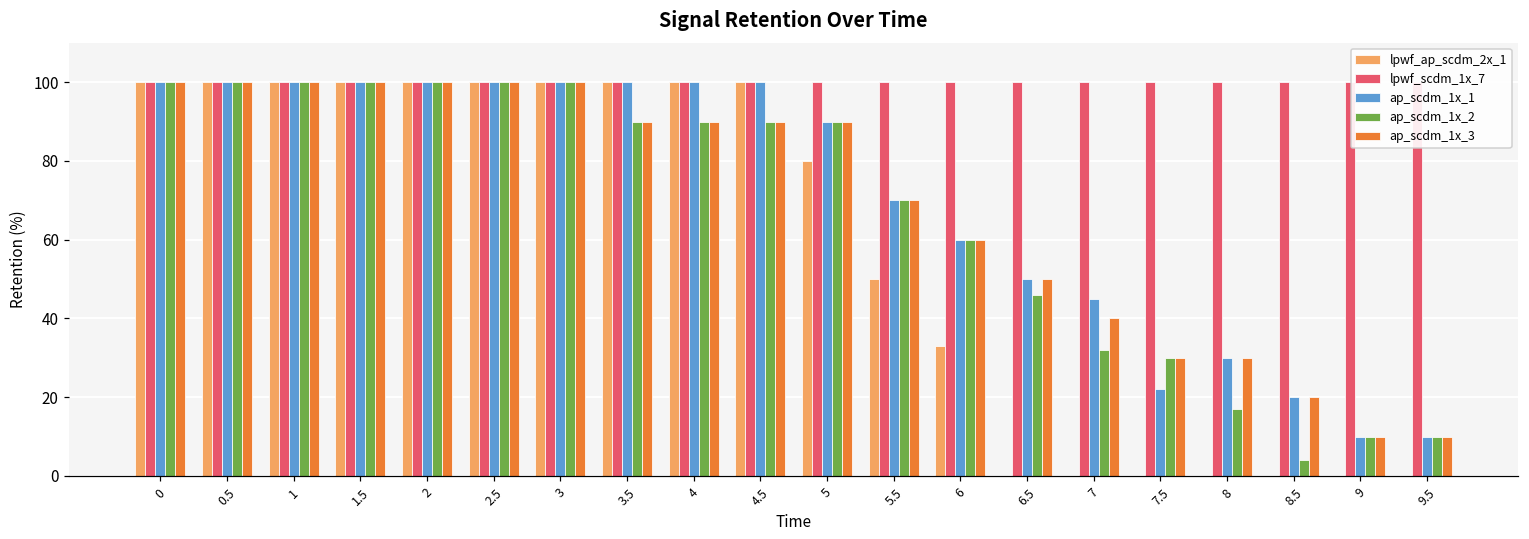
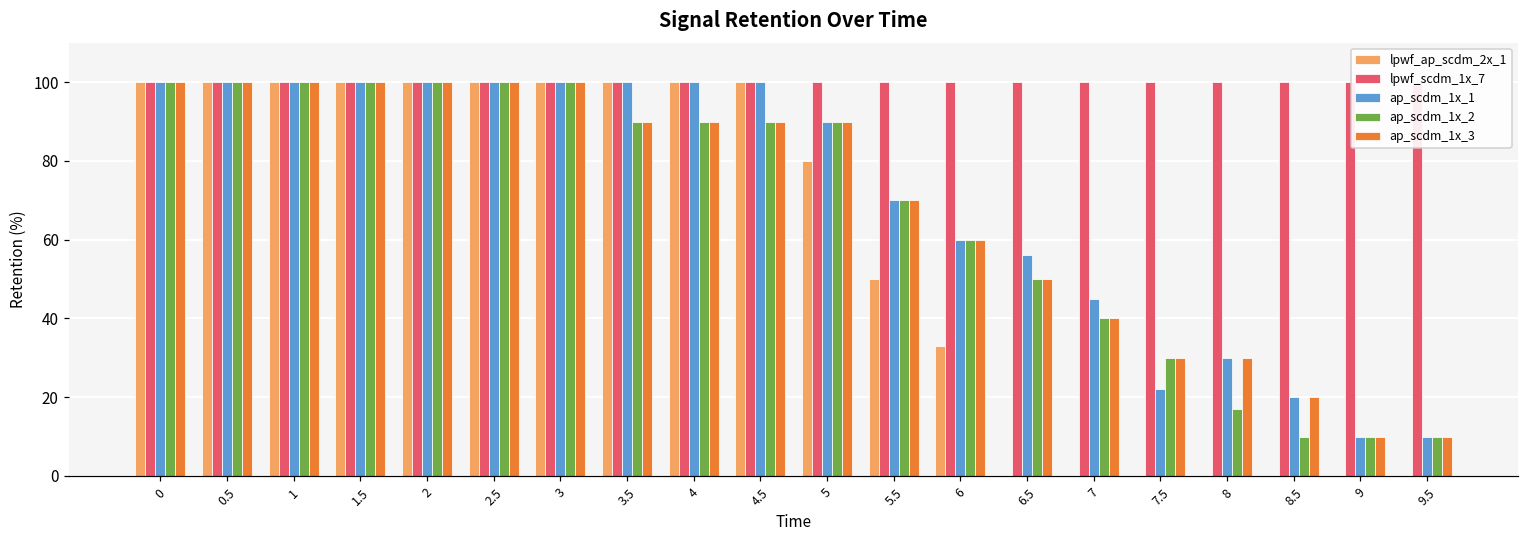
  {
    "lpwf_ap_scdm_2x_1": {
      "0": 100,
      "0.5": 100,
      "1": 100,
      "1.5": 100,
      "2": 100,
      "2.5": 100,
      "3": 100,
      "3.5": 100,
      "4": 100,
      "4.5": 100,
      "5": 80,
      "5.5": 50,
      "6": 33,
      "6.5": 0,
      "7": 0,
      "7.5": 0,
      "8": 0,
      "8.5": 0,
      "9": 0,
      "9.5": 0
    },
    "lpwf_scdm_1x_7": {
      "0": 100,
      "0.5": 100,
      "1": 100,
      "1.5": 100,
      "2": 100,
      "2.5": 100,
      "3": 100,
      "3.5": 100,
      "4": 100,
      "4.5": 100,
      "5": 100,
      "5.5": 100,
      "6": 100,
      "6.5": 100,
      "7": 100,
      "7.5": 100,
      "8": 100,
      "8.5": 100
    },
    "ap_scdm_1x_1": {
      "0": 100,
      "0.5": 100,
      "1": 100,
      "1.5": 100,
      "2": 100,
      "2.5": 100,
      "3": 100,
      "3.5": 100,
      "4": 100,
      "4.5": 100,
      "5": 90,
      "5.5": 70,
      "6": 60,
-     "6.5": 50,
+     "6.5": 56,
      "7": 45,
      "7.5": 22,
      "8": 30,
      "8.5": 20,
      "9": 10,
      "9.5": 10
    },
    "ap_scdm_1x_2": {
      "0": 100,
      "0.5": 100,
      "1": 100,
      "1.5": 100,
      "2": 100,
      "2.5": 100,
      "3": 100,
      "3.5": 90,
      "4": 90,
      "4.5": 90,
      "5": 90,
      "5.5": 70,
      "6": 60,
-     "6.5": 46,
-     "7": 32,
+     "6.5": 50,
+     "7": 40,
      "7.5": 30,
      "8": 17,
-     "8.5": 4,
+     "8.5": 10,
      "9": 10,
      "9.5": 10
    },
    "ap_scdm_1x_3": {
      "0": 100,
      "0.5": 100,
      "1": 100,
      "1.5": 100,
      "2": 100,
      "2.5": 100,
      "3": 100,
      "3.5": 90,
      "4": 90,
      "4.5": 90,
      "5": 90,
      "5.5": 70,
      "6": 60,
      "6.5": 50,
      "7": 40,
      "7.5": 30,
      "8": 30,
      "8.5": 20,
      "9": 10,
      "9.5": 10
    }
  }
